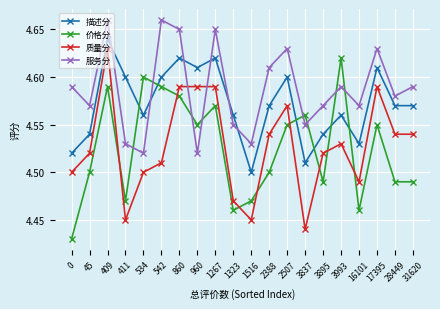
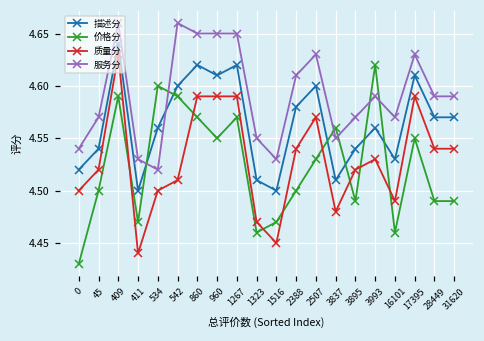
  {
    "描述分": {
      "0": 4.52,
      "45": 4.54,
-     "411": 4.6,
+     "411": 4.5,
      "534": 4.56,
      "542": 4.60,
      "860": 4.62,
      "960": 4.61,
      "1267": 4.62,
-     "1323": 4.56,
+     "1323": 4.51,
      "1516": 4.50,
-     "2388": 4.57,
+     "2388": 4.58,
      "2507": 4.60,
      "3837": 4.51,
      "3895": 4.54,
      "3993": 4.56,
      "16101": 4.53,
      "17395": 4.61,
      "28449": 4.57,
      "31620": 4.57
    },
    "价格分": {
      "0": 4.43,
      "45": 4.50,
      "409": 4.59,
      "411": 4.47,
      "534": 4.60,
      "542": 4.59,
-     "860": 4.58,
+     "860": 4.57,
      "960": 4.55,
      "1267": 4.57,
      "1323": 4.46,
      "1516": 4.47,
      "2388": 4.50,
-     "2507": 4.55,
+     "2507": 4.53,
      "3837": 4.56,
      "3895": 4.49,
      "3993": 4.62,
      "16101": 4.46,
      "17395": 4.55,
      "28449": 4.49,
      "31620": 4.49
    },
    "质量分": {
      "0": 4.50,
      "45": 4.52,
-     "411": 4.45,
+     "411": 4.44,
      "534": 4.50,
      "542": 4.51,
      "860": 4.59,
      "960": 4.59,
      "1267": 4.59,
      "1323": 4.47,
      "1516": 4.45,
      "2388": 4.54,
      "2507": 4.57,
-     "3837": 4.44,
+     "3837": 4.48,
      "3895": 4.52,
      "3993": 4.53,
      "16101": 4.49,
      "17395": 4.59,
      "28449": 4.54,
      "31620": 4.54
    },
    "服务分": {
-     "0": 4.59,
+     "0": 4.54,
      "45": 4.57,
      "411": 4.53,
      "534": 4.52,
      "542": 4.66,
      "860": 4.65,
-     "960": 4.52,
+     "960": 4.65,
      "1267": 4.65,
      "1323": 4.55,
      "1516": 4.53,
      "2388": 4.61,
      "2507": 4.63,
      "3837": 4.55,
      "3895": 4.57,
      "3993": 4.59,
      "16101": 4.57,
      "17395": 4.63,
-     "28449": 4.58,
+     "28449": 4.59,
      "31620": 4.59
    }
  }
